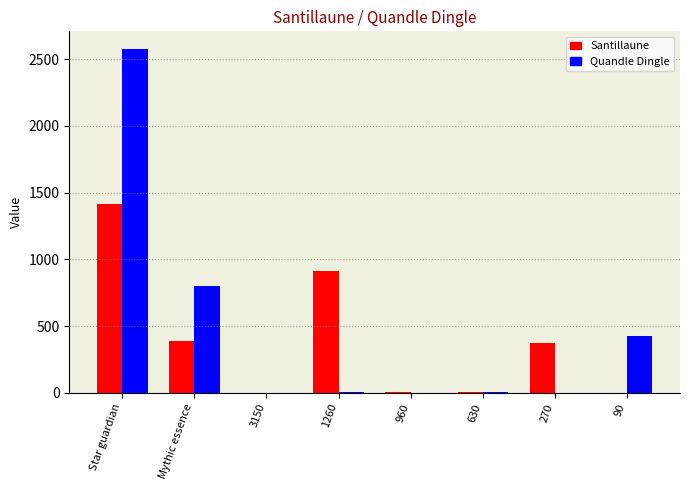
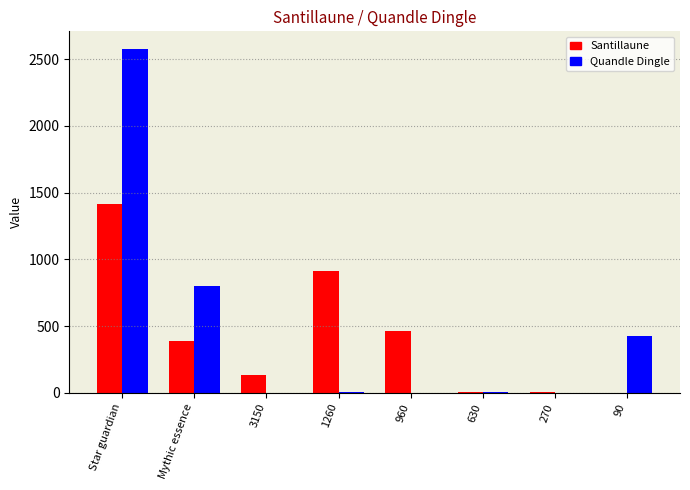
  {
    "Santillaune": {
      "Star guardian": 1420,
      "Mythic essence": 390,
-     "3150": 0,
+     "3150": 130,
      "1260": 910,
-     "960": 0,
-     "270": 370,
+     "960": 460,
+     "270": 0,
      "90": 0
    },
    "Quandle Dingle": {
      "Star guardian": 2580,
      "Mythic essence": 800,
      "3150": 0,
      "270": 0,
      "90": 430
    }
  }
